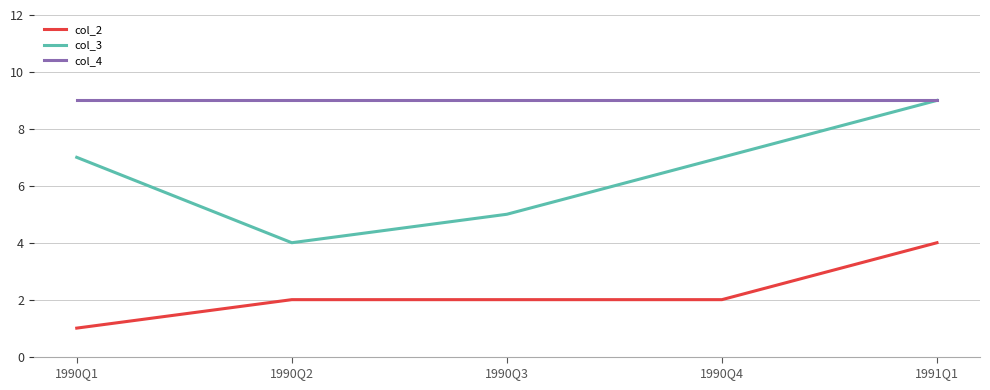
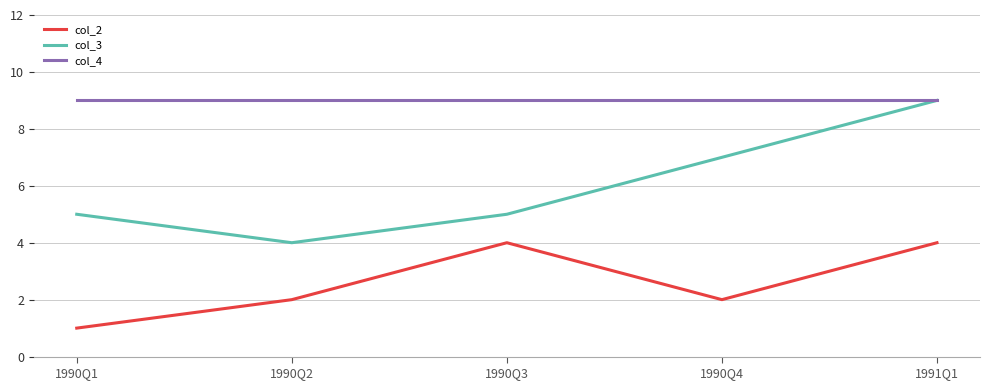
  {
    "col_2": {
      "1990Q1": 1,
      "1990Q2": 2,
-     "1990Q3": 2,
+     "1990Q3": 4,
      "1990Q4": 2,
      "1991Q1": 4
    },
    "col_3": {
-     "1990Q1": 7,
+     "1990Q1": 5,
      "1990Q2": 4,
      "1990Q3": 5,
      "1990Q4": 7
    },
    "col_4": {
      "1990Q1": 9,
      "1990Q2": 9,
      "1990Q3": 9,
      "1990Q4": 9
    }
  }
